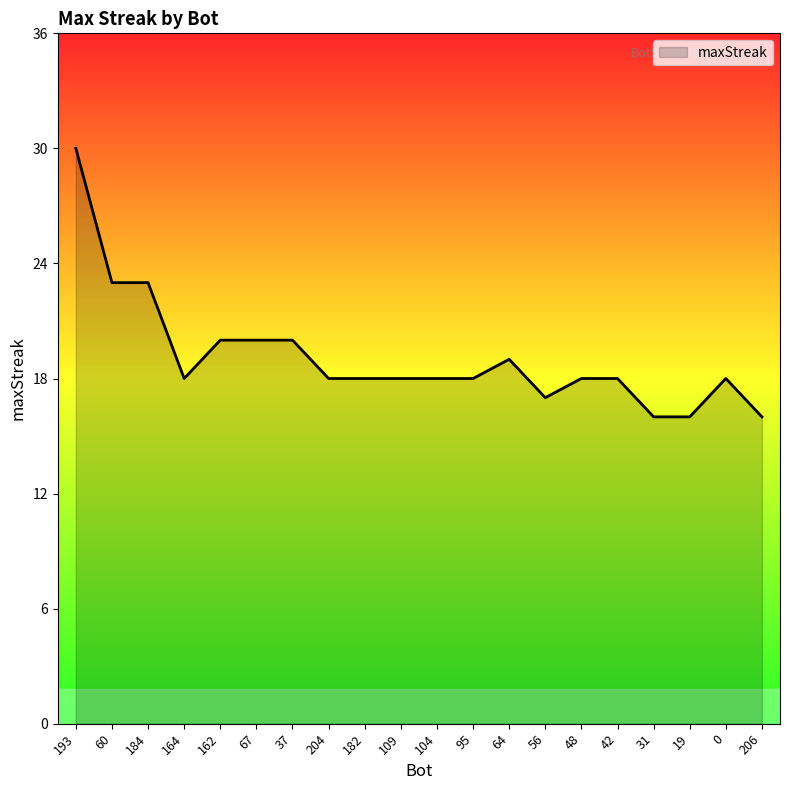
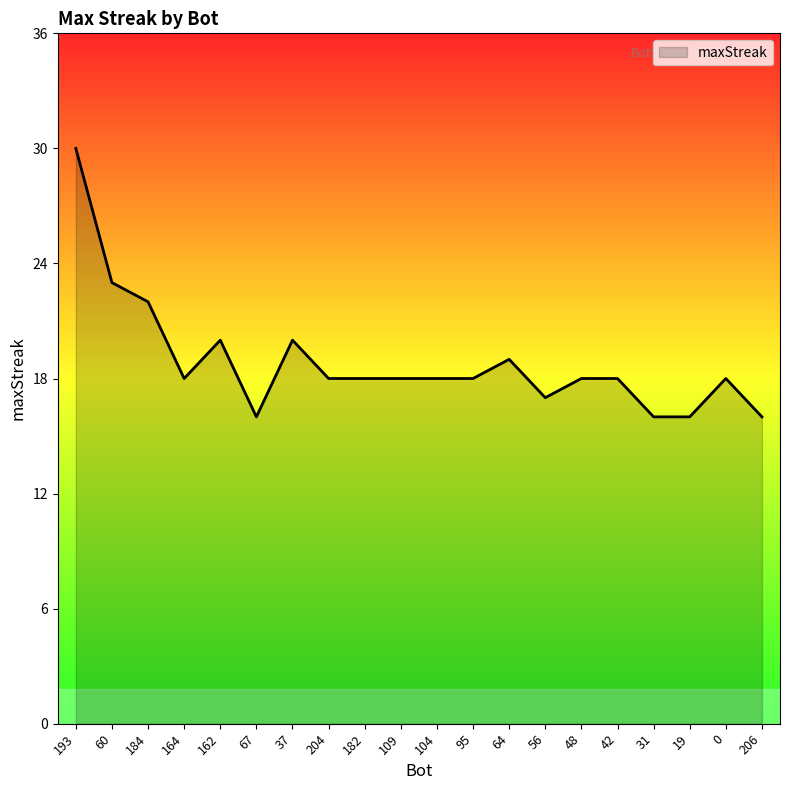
  {
    "193": 30,
    "60": 23,
-   "184": 23,
+   "184": 22,
    "164": 18,
    "162": 20,
-   "67": 20,
+   "67": 16,
    "37": 20,
    "204": 18,
    "182": 18,
    "109": 18,
    "104": 18,
    "95": 18,
    "64": 19,
    "56": 17,
    "48": 18,
    "42": 18,
    "31": 16,
    "19": 16,
    "0": 18,
    "206": 16
  }
